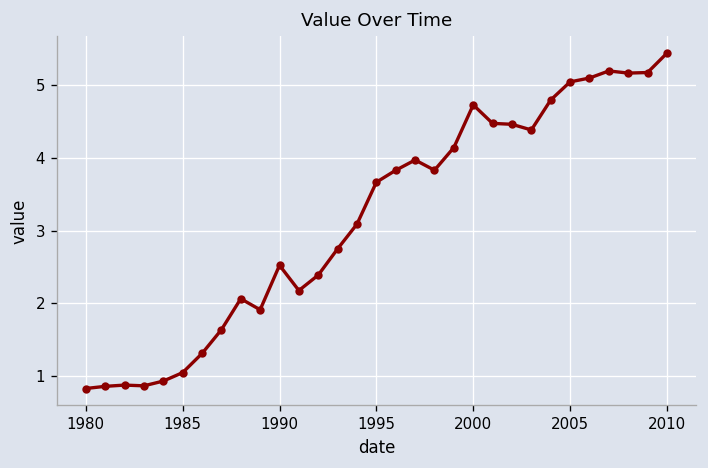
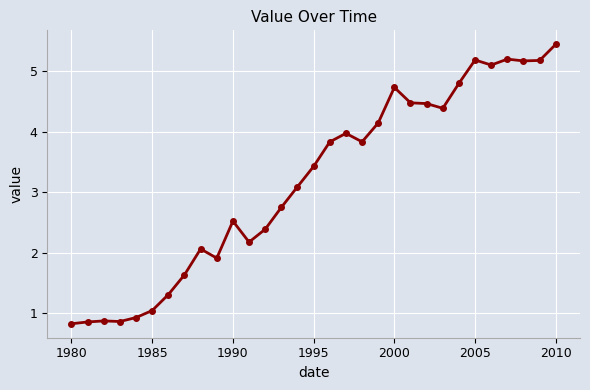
  {
    "1980": 0.8,
    "1985": 1.0,
    "1990": 2.5,
-   "1995": 3.7,
+   "1995": 3.4,
    "2000": 4.7,
-   "2005": 5.0,
+   "2005": 5.2,
    "2010": 5.4
  }
